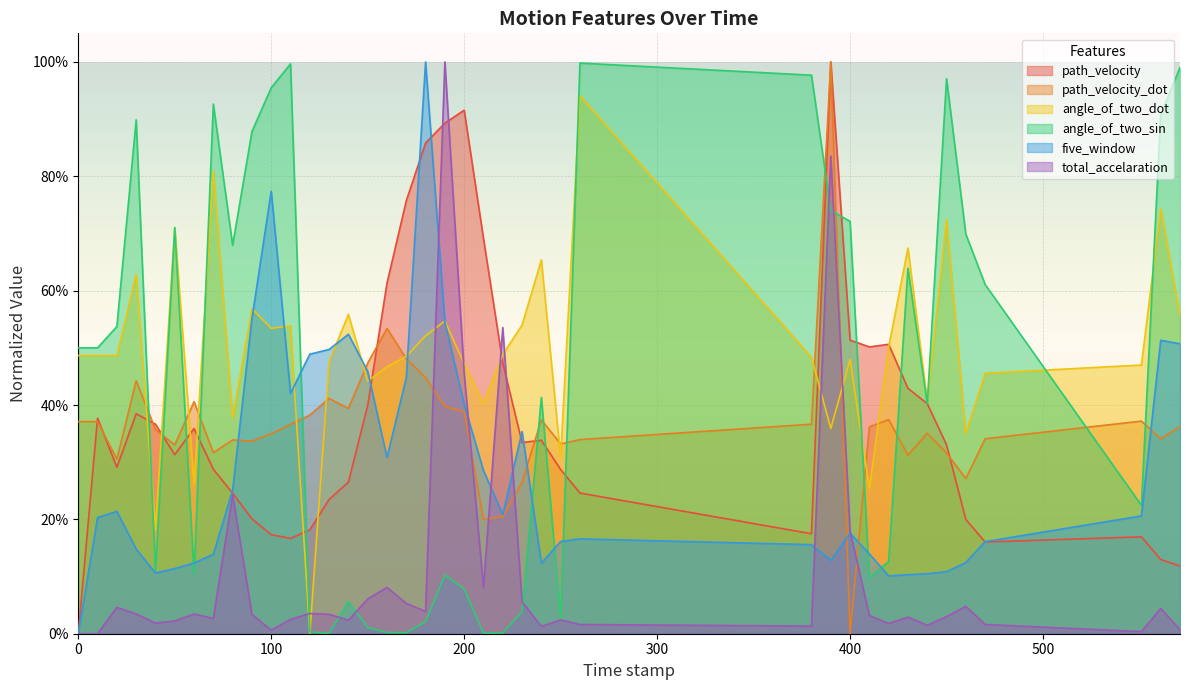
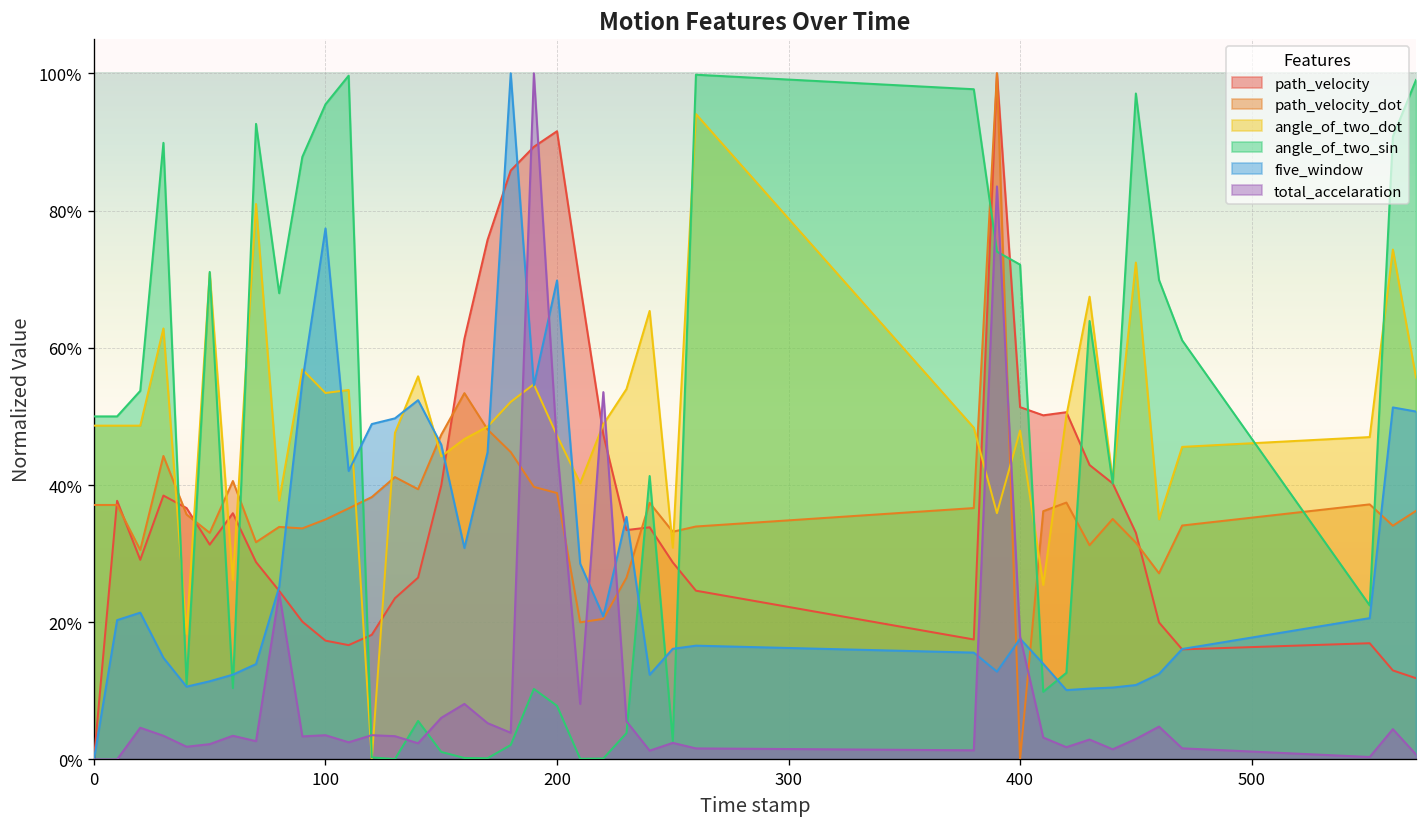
  {
    "angle_of_two_sin": {
      "0": "50%",
      "100": "95%",
      "200": "8%",
      "400": "72%"
    },
    "five_window": {
      "100": "77%",
-     "200": "40%"
+     "200": "70%"
    },
    "total_accelaration": {
-     "100": "1%",
+     "100": "4%",
      "200": "46%"
    }
  }
